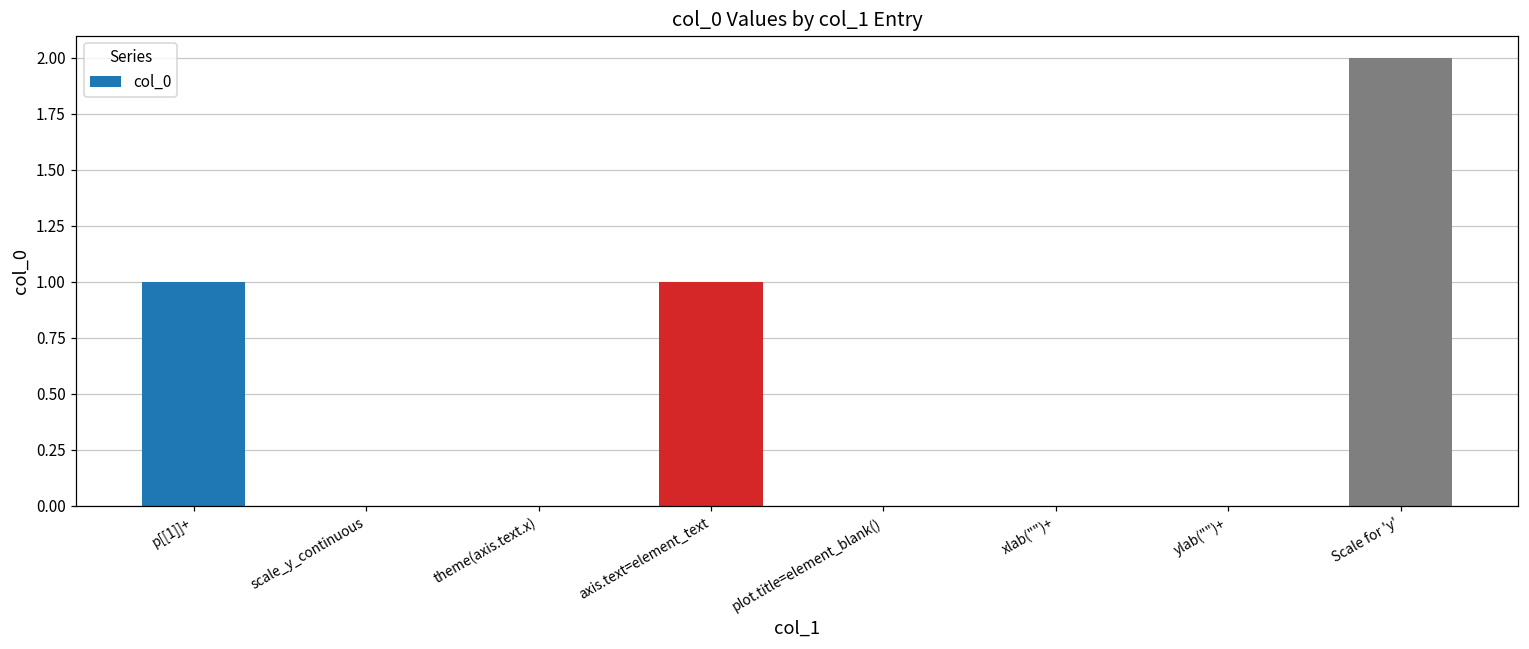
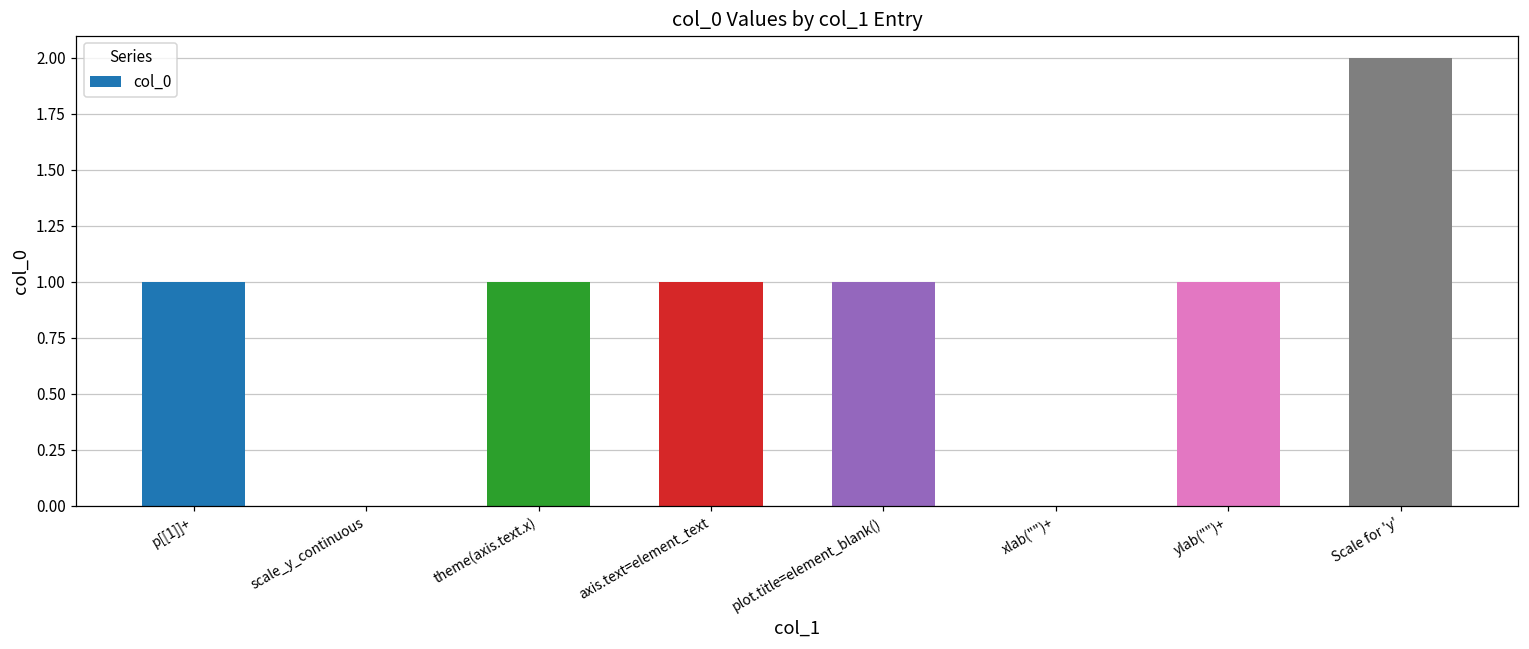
  {
    "p[[1]]+": 1,
    "scale_y_continuous": 0,
-   "theme(axis.text.x)": 0,
+   "theme(axis.text.x)": 1,
    "axis.text=element_text": 1,
-   "plot.title=element_blank()": 0,
+   "plot.title=element_blank()": 1,
    "xlab(\"\")+": 0,
-   "ylab(\"\")+": 0,
+   "ylab(\"\")+": 1,
    "Scale for 'y'": 2
  }
